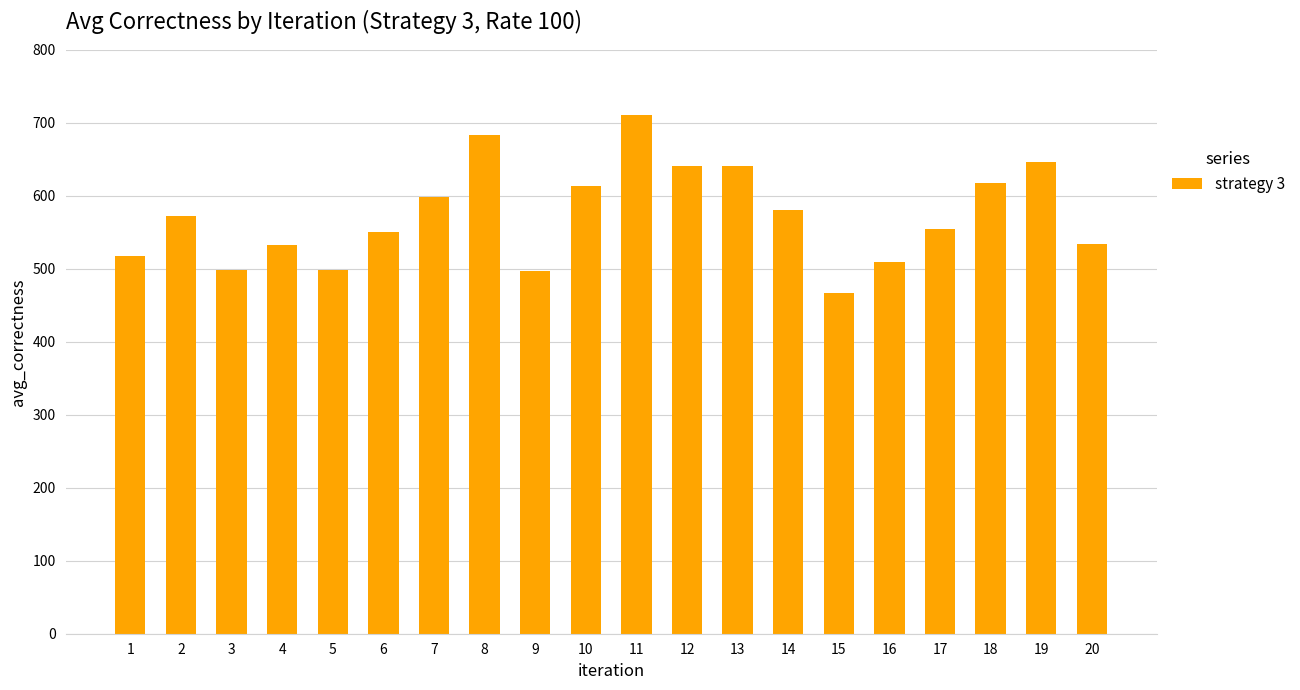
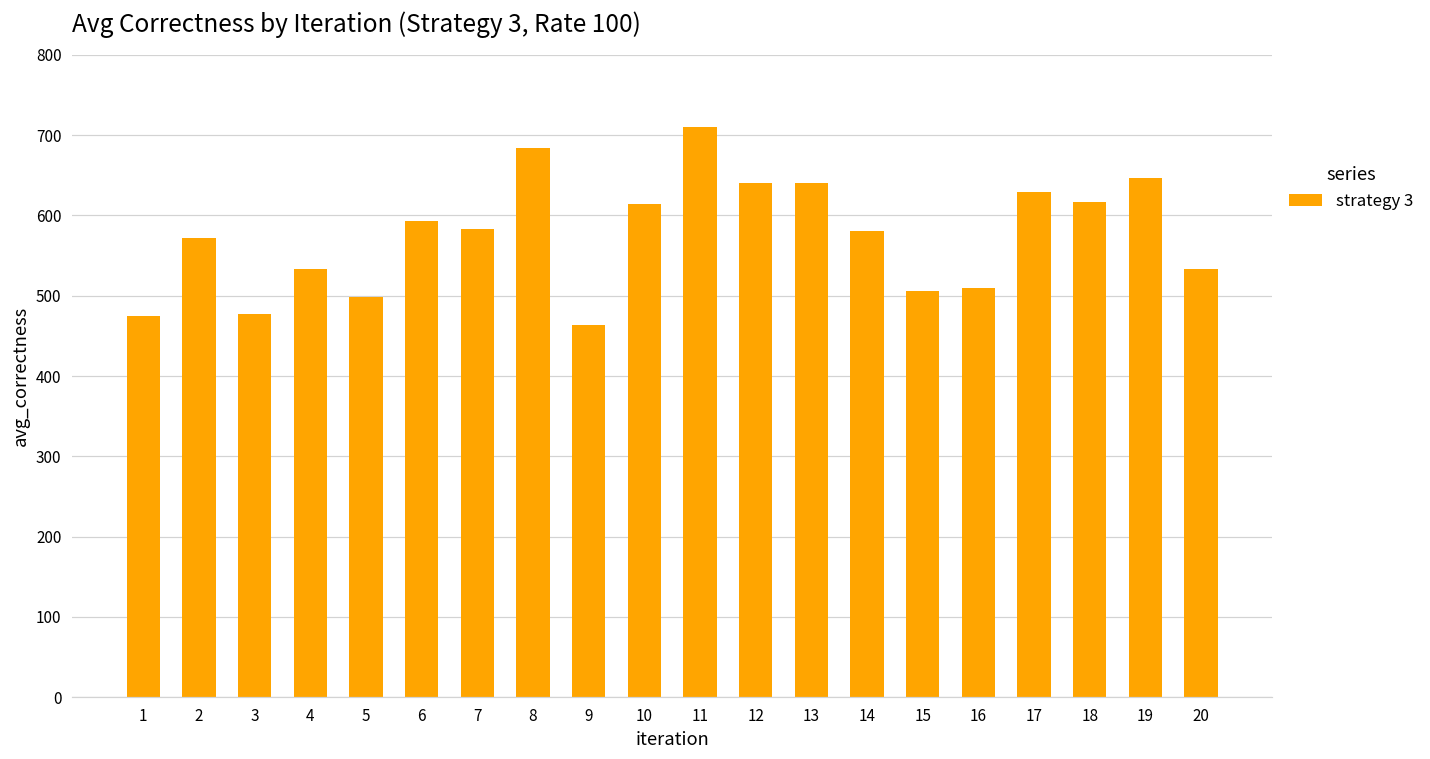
  {
-   "1": 520,
+   "1": 480,
    "2": 570,
-   "3": 500,
+   "3": 480,
    "4": 530,
    "5": 500,
-   "6": 550,
-   "7": 600,
+   "6": 590,
+   "7": 580,
    "8": 680,
-   "9": 500,
+   "9": 460,
    "10": 610,
    "11": 710,
    "12": 640,
    "13": 640,
    "14": 580,
-   "15": 470,
+   "15": 510,
    "16": 510,
-   "17": 550,
+   "17": 630,
    "18": 620,
    "19": 650,
    "20": 530
  }
